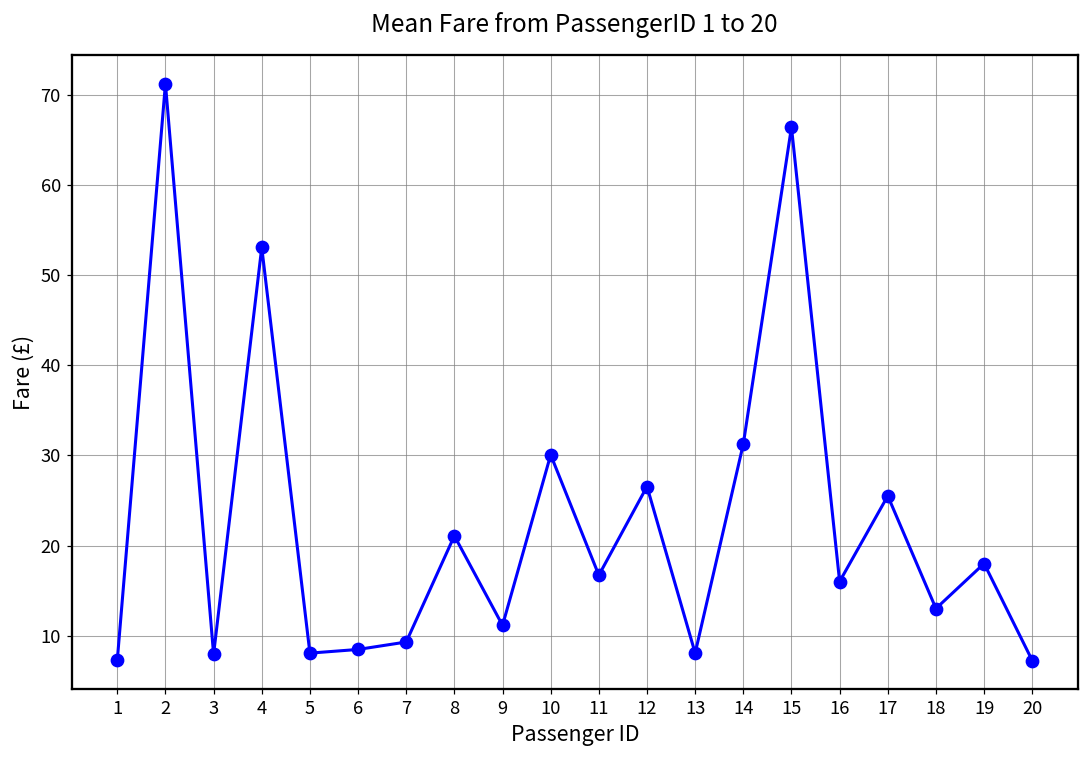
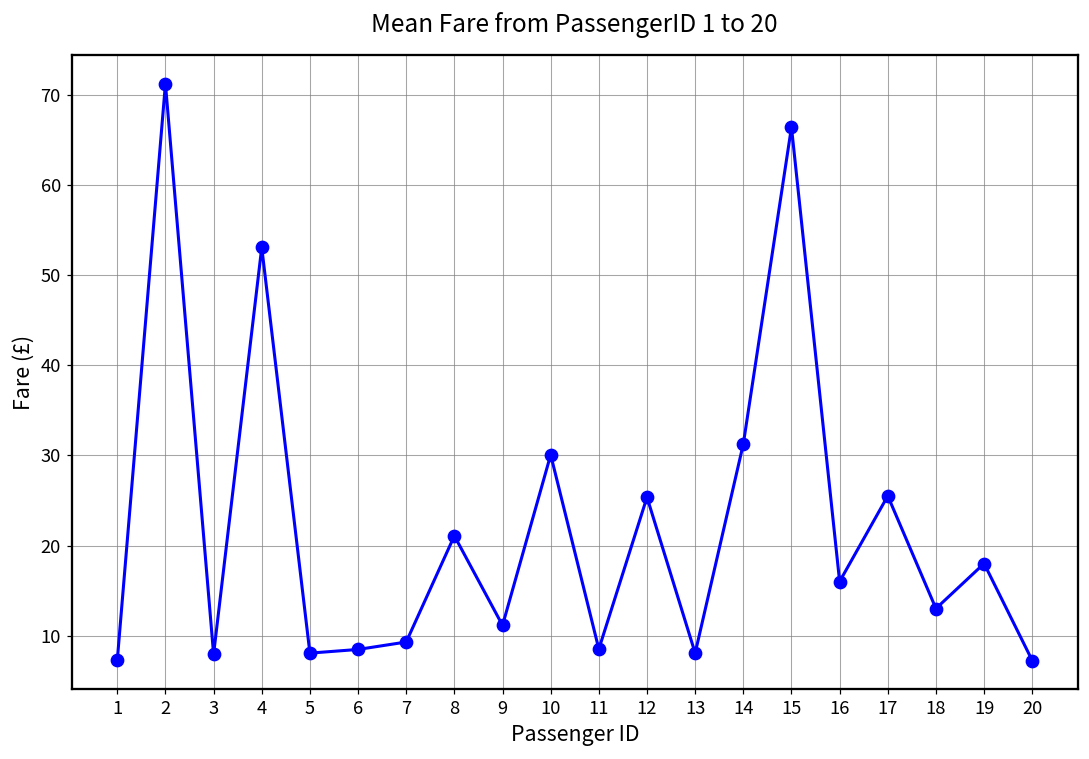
  {
    "1": 7,
    "2": 71,
    "3": 8,
    "4": 53,
    "5": 8,
    "6": 8,
    "7": 9,
    "8": 21,
    "9": 11,
    "10": 30,
-   "11": 17,
-   "12": 27,
+   "11": 9,
+   "12": 25,
    "13": 8,
    "14": 31,
    "15": 66,
    "16": 16,
    "17": 26,
    "18": 13,
    "19": 18,
    "20": 7
  }
